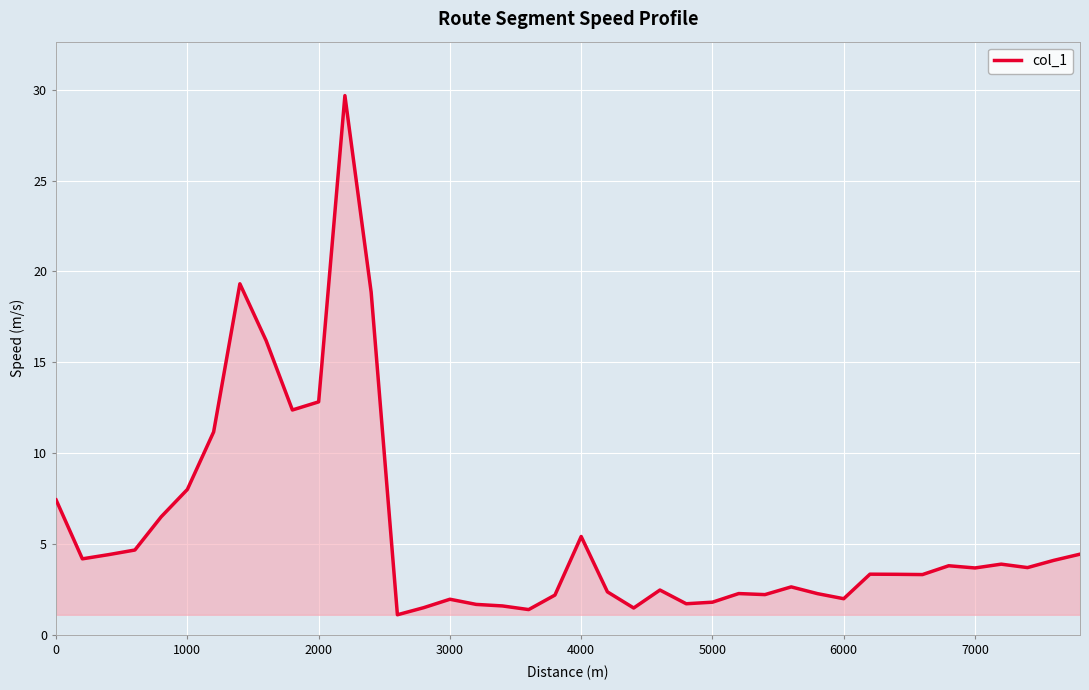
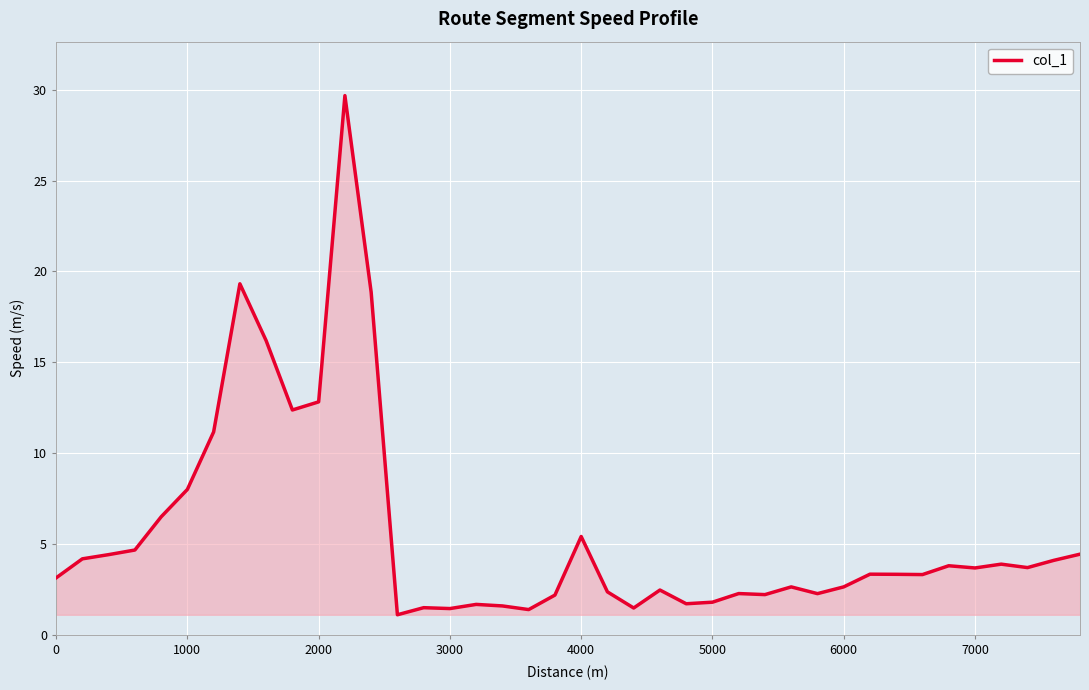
  {
-   "0": 7.4,
+   "0": 3.1,
    "1000": 8.0,
    "2000": 12.8,
-   "3000": 2.0,
+   "3000": 1.5,
    "4000": 5.4,
    "5000": 1.8,
-   "6000": 2.0,
+   "6000": 2.7,
    "7000": 3.7
  }
